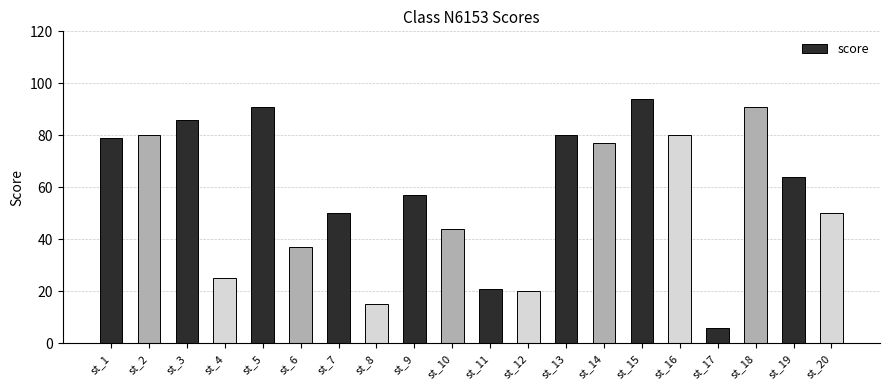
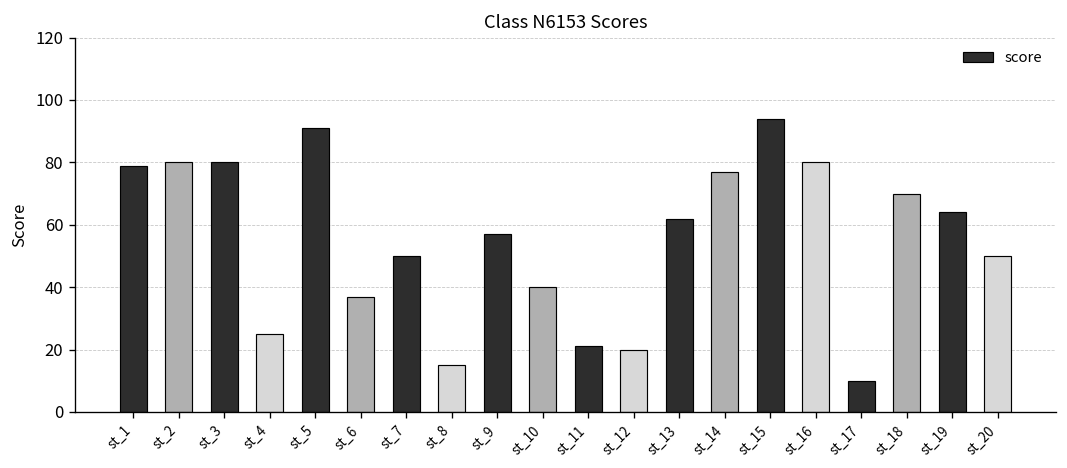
  {
    "st_1": 79,
    "st_2": 80,
-   "st_3": 86,
+   "st_3": 80,
    "st_4": 25,
    "st_5": 91,
    "st_6": 37,
    "st_7": 50,
    "st_8": 15,
    "st_9": 57,
-   "st_10": 44,
+   "st_10": 40,
    "st_11": 21,
    "st_12": 20,
-   "st_13": 80,
+   "st_13": 62,
    "st_14": 77,
    "st_15": 94,
    "st_16": 80,
-   "st_17": 6,
-   "st_18": 91,
+   "st_17": 10,
+   "st_18": 70,
    "st_19": 64,
    "st_20": 50
  }
